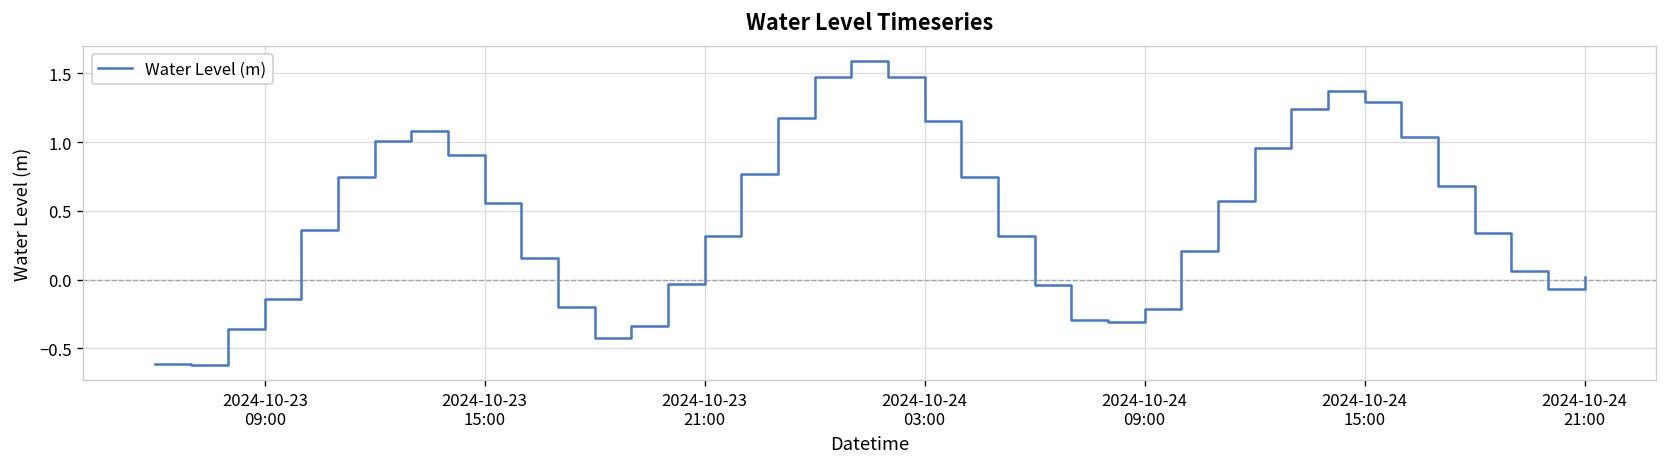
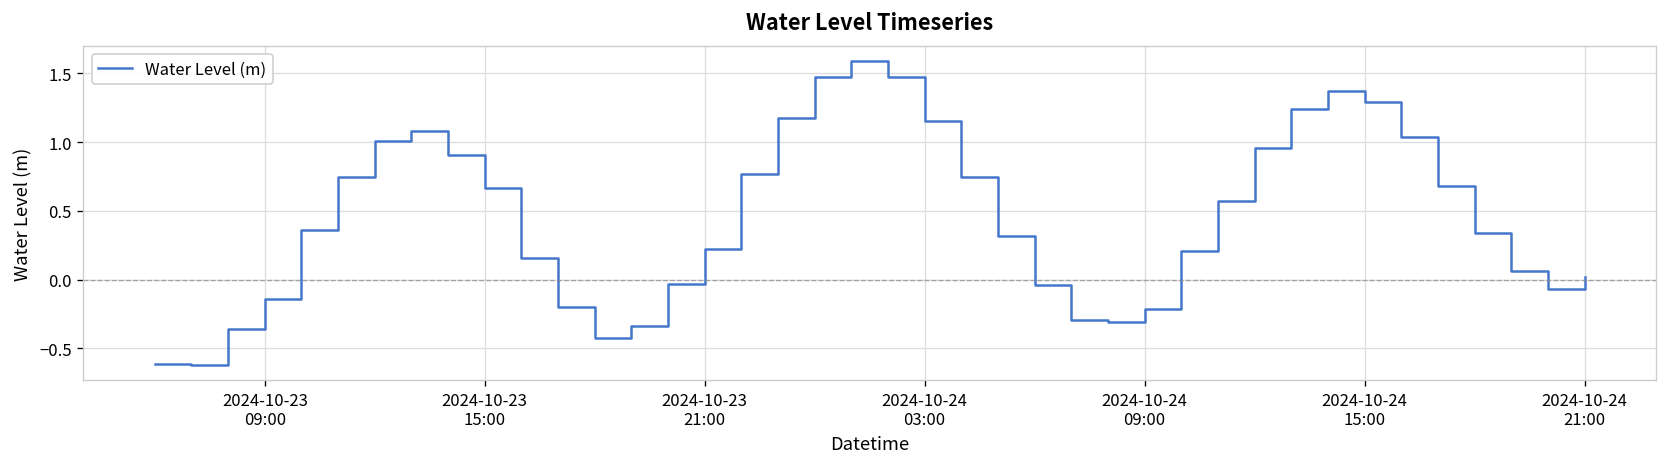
  {
    "2024-10-23 09:00": -0.14,
-   "2024-10-23 15:00": 0.56,
-   "2024-10-23 21:00": 0.32,
+   "2024-10-23 15:00": 0.66,
+   "2024-10-23 21:00": 0.22,
    "2024-10-24 03:00": 1.16,
    "2024-10-24 09:00": -0.21,
    "2024-10-24 15:00": 1.29,
    "2024-10-24 21:00": 0.02
  }
